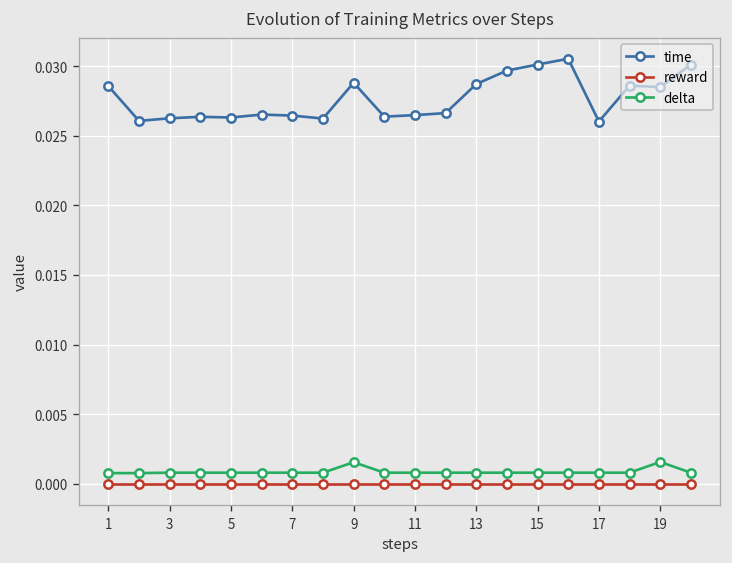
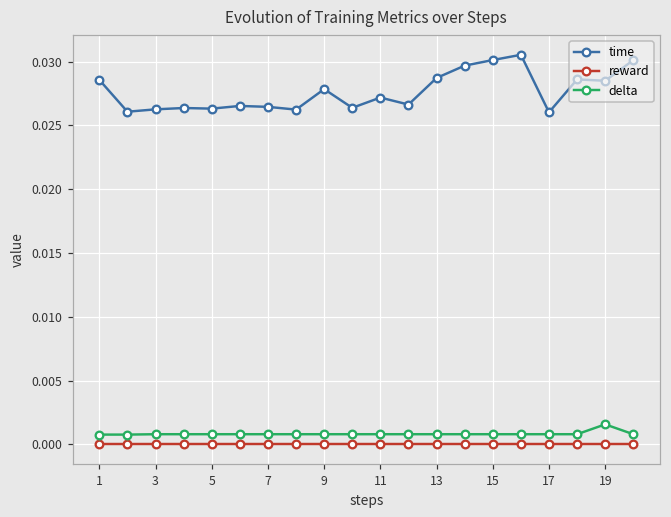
  {
    "time": {
      "1": 0.0286,
      "3": 0.0263,
      "5": 0.0263,
      "7": 0.0265,
-     "9": 0.0288,
-     "11": 0.0265,
+     "9": 0.0278,
+     "11": 0.0272,
      "13": 0.0287,
      "15": 0.0301,
      "17": 0.0260
    },
    "reward": {
      "1": 0.0000,
      "3": 0.0000,
      "5": 0.0000,
      "7": 0.0000,
      "9": 0.0000,
      "11": 0.0000,
      "13": 0.0000,
      "15": 0.0000,
      "17": 0.0000,
      "19": 0.0000
    },
    "delta": {
      "1": 0.0008,
      "3": 0.0008,
      "5": 0.0008,
      "7": 0.0008,
-     "9": 0.0016,
+     "9": 0.0008,
      "11": 0.0008,
      "13": 0.0008,
      "15": 0.0008,
      "17": 0.0008,
      "19": 0.0016
    }
  }
